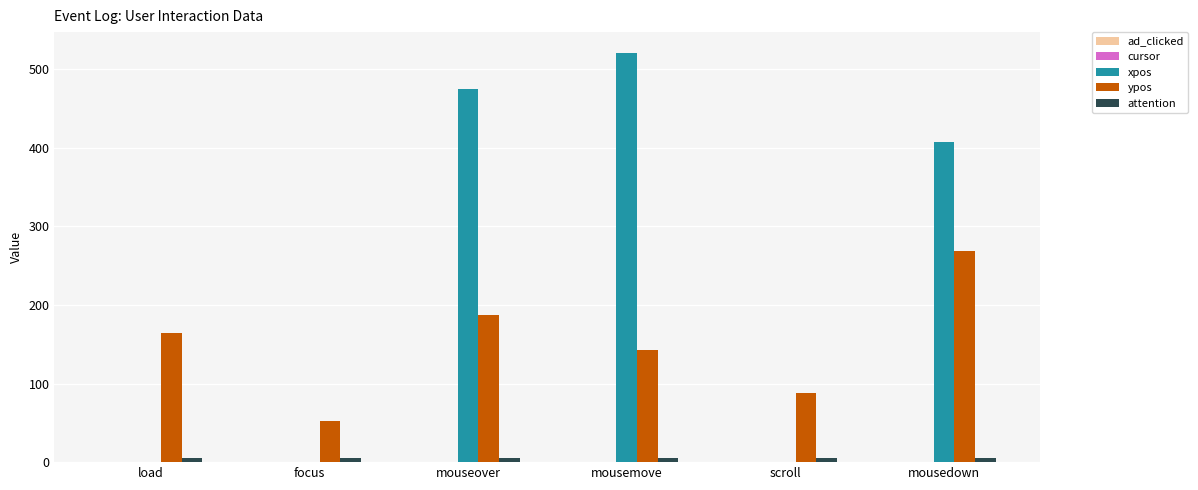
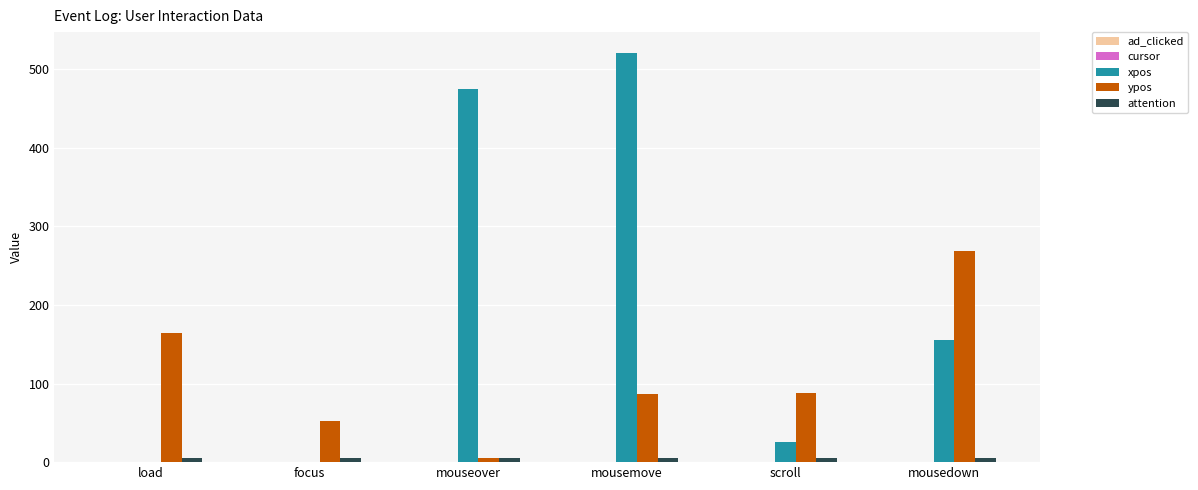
  {
    "ad_clicked": {
      "load": 0,
      "focus": 0,
      "mouseover": 0,
      "mousemove": 0,
      "scroll": 0,
      "mousedown": 0
    },
    "cursor": {
      "load": 0,
      "focus": 0,
      "mouseover": 0,
      "mousemove": 0,
      "scroll": 0,
      "mousedown": 0
    },
    "xpos": {
      "load": 0,
      "focus": 0,
      "mouseover": 480,
      "mousemove": 520,
-     "scroll": 0,
-     "mousedown": 410
+     "scroll": 30,
+     "mousedown": 160
    },
    "ypos": {
      "load": 160,
      "focus": 50,
-     "mouseover": 190,
-     "mousemove": 140,
+     "mouseover": 10,
+     "mousemove": 90,
      "scroll": 90,
      "mousedown": 270
    },
    "attention": {
      "load": 10,
      "focus": 10,
      "mouseover": 10,
      "mousemove": 10,
      "scroll": 10,
      "mousedown": 10
    }
  }
